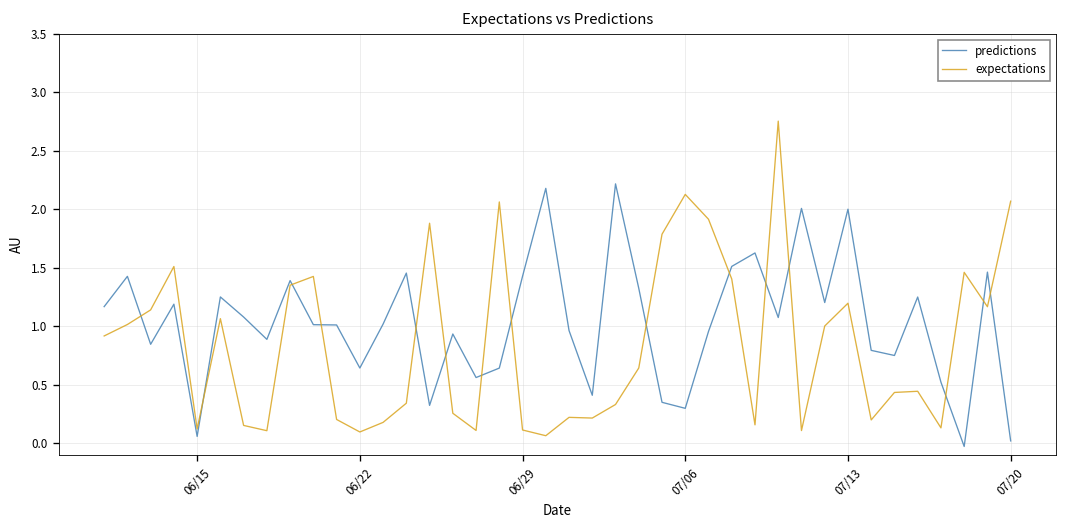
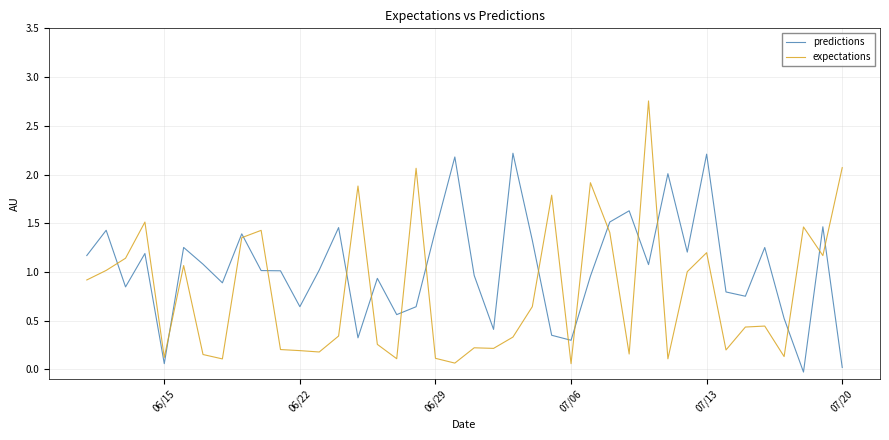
  {
    "predictions": {
      "06/15": 0.1,
      "06/22": 0.6,
      "06/29": 1.4,
      "07/06": 0.3,
-     "07/13": 2.0,
+     "07/13": 2.2,
      "07/20": 0.0
    },
    "expectations": {
      "06/15": 0.1,
-     "06/22": 0.1,
+     "06/22": 0.2,
      "06/29": 0.1,
-     "07/06": 2.1,
+     "07/06": 0.1,
      "07/13": 1.2,
      "07/20": 2.1
    }
  }
